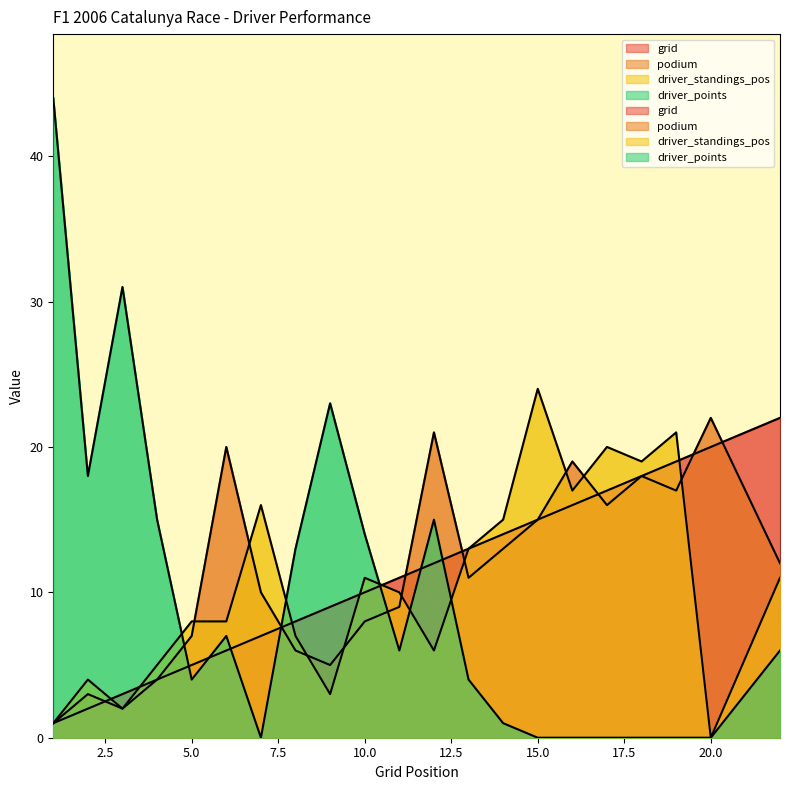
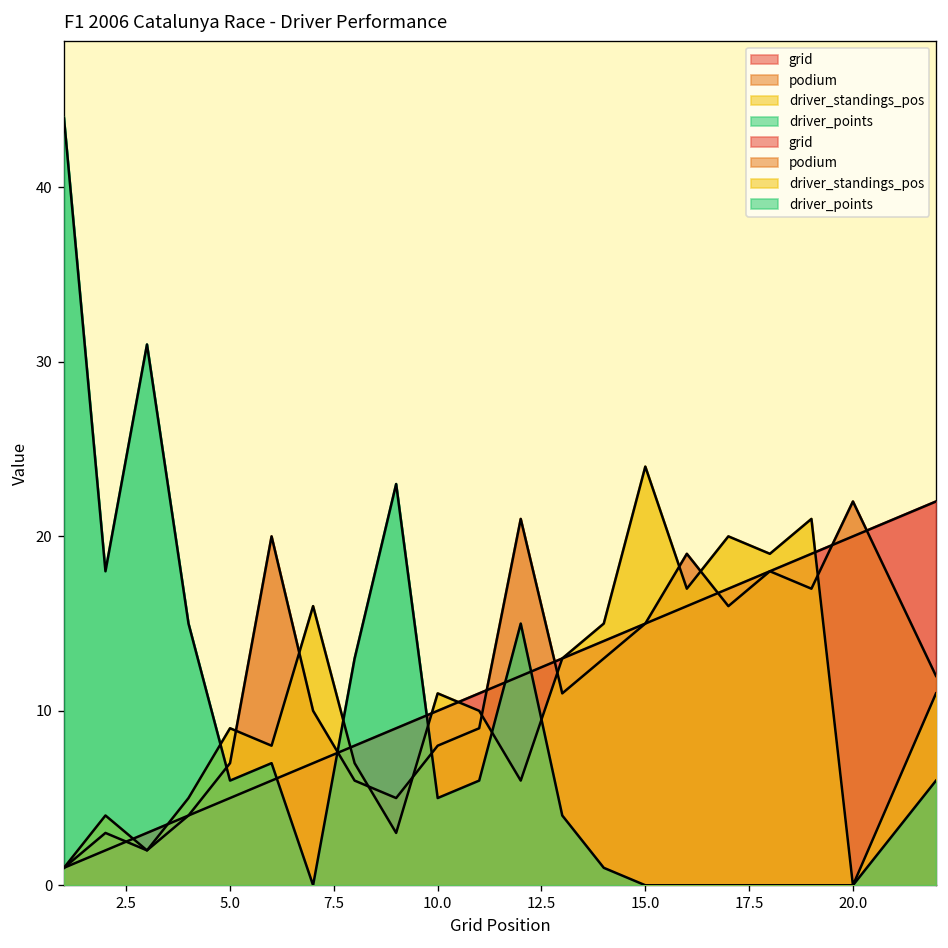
  {
    "driver_standings_pos": {
-     "5.0": 8,
+     "5.0": 9,
      "10.0": 11,
      "15.0": 24
    },
    "driver_points": {
-     "5.0": 4,
-     "10.0": 14,
+     "5.0": 6,
+     "10.0": 5,
      "15.0": 0
    }
  }
